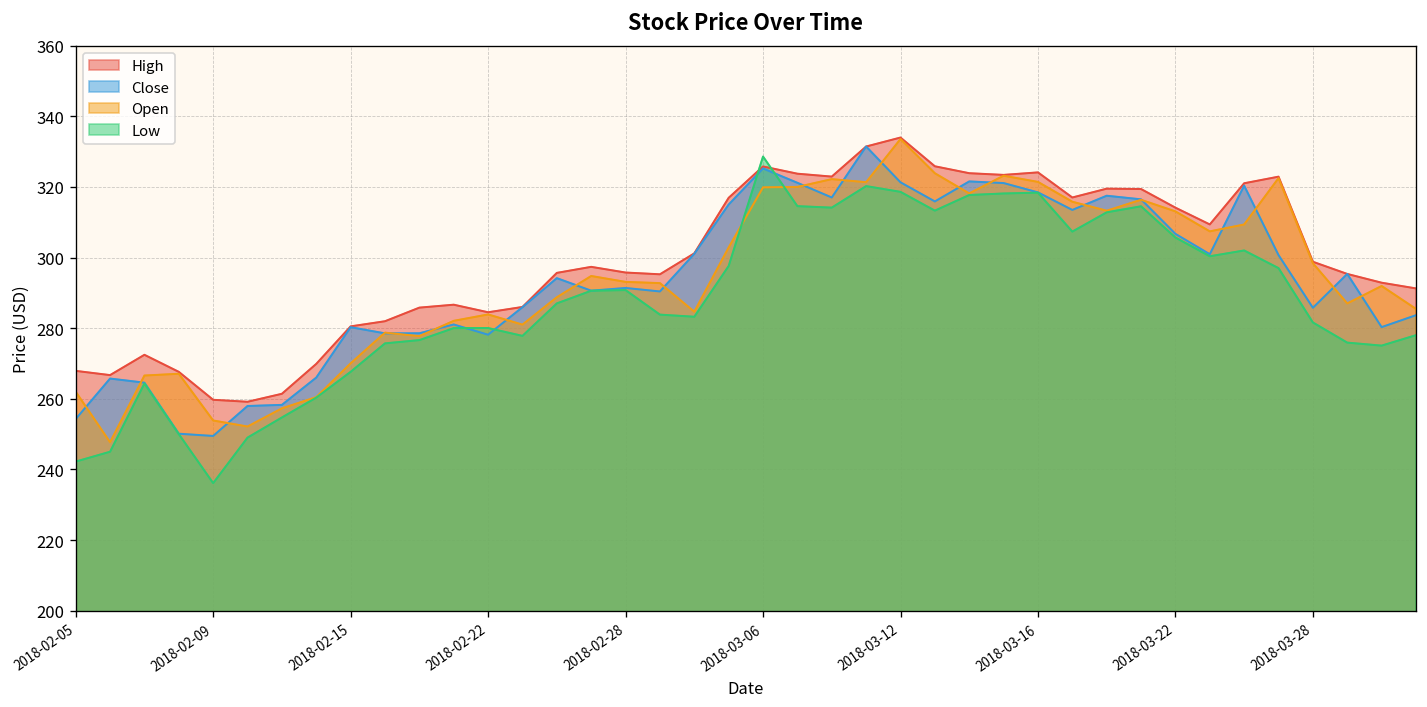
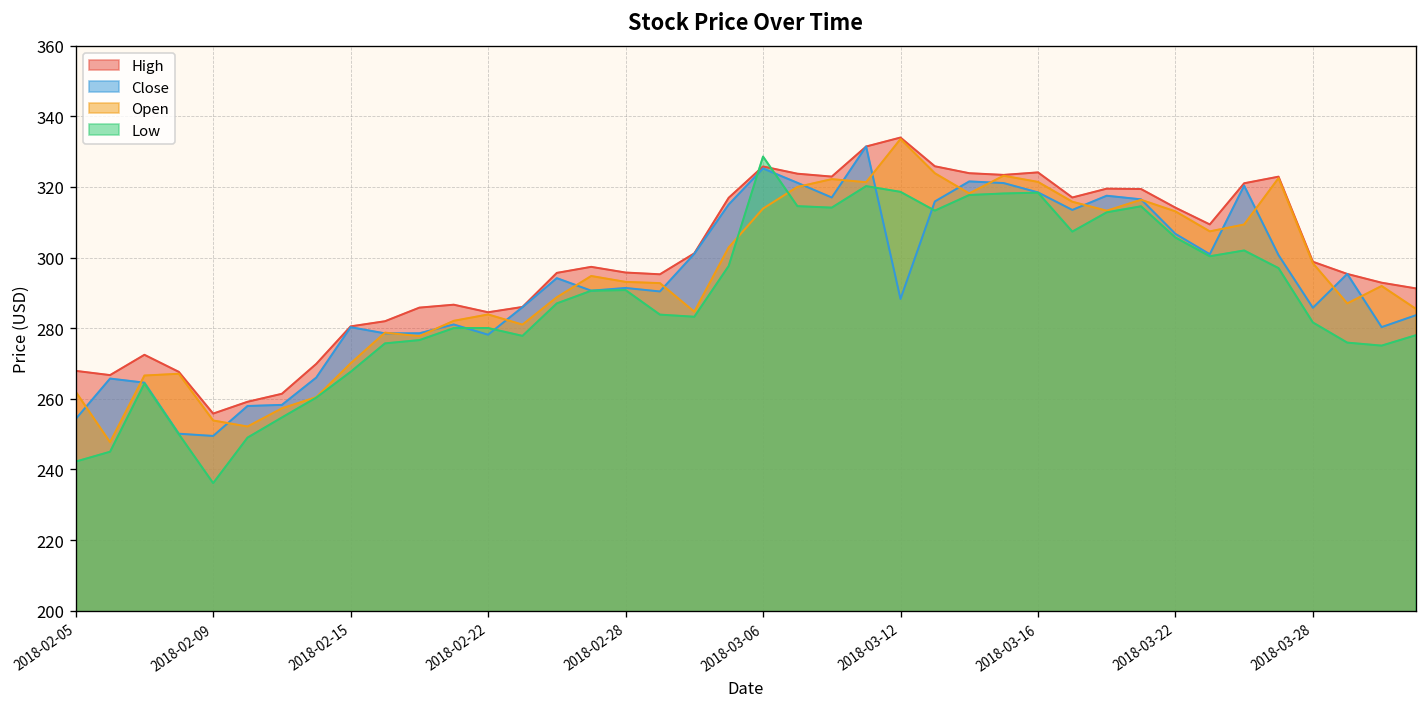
  {
    "High": {
      "2018-02-05": 268,
-     "2018-02-09": 260,
+     "2018-02-09": 256,
      "2018-02-28": 296,
      "2018-03-16": 324,
      "2018-03-22": 314
    },
    "Close": {
      "2018-02-05": 254,
      "2018-02-09": 249,
      "2018-02-22": 278,
-     "2018-03-12": 321,
+     "2018-03-12": 288,
      "2018-03-22": 307,
      "2018-03-28": 286
    },
    "Open": {
      "2018-02-05": 262,
      "2018-02-09": 254,
      "2018-02-15": 270,
      "2018-02-28": 293,
-     "2018-03-06": 320,
+     "2018-03-06": 314,
      "2018-03-16": 321,
      "2018-03-22": 313
    },
    "Low": {
      "2018-02-05": 242,
      "2018-02-09": 236,
      "2018-02-15": 268,
      "2018-02-22": 280,
      "2018-03-06": 329,
      "2018-03-12": 319,
      "2018-03-22": 306,
      "2018-03-28": 282
    }
  }
